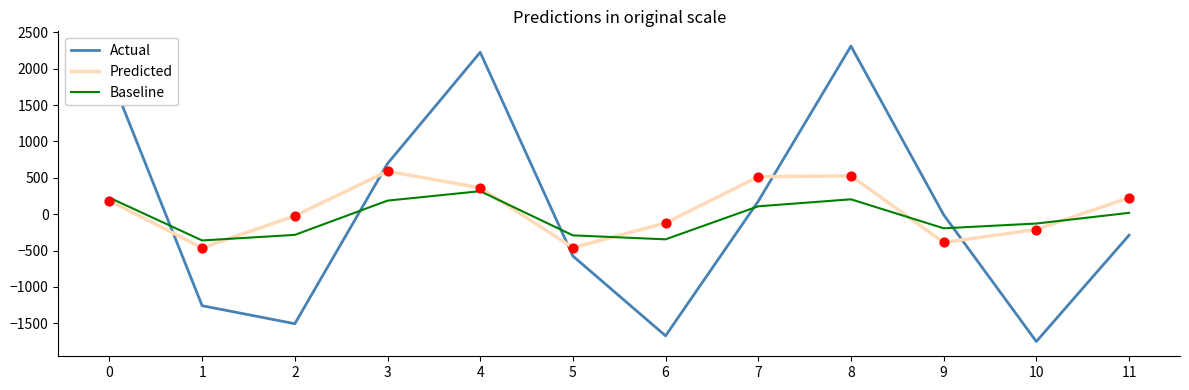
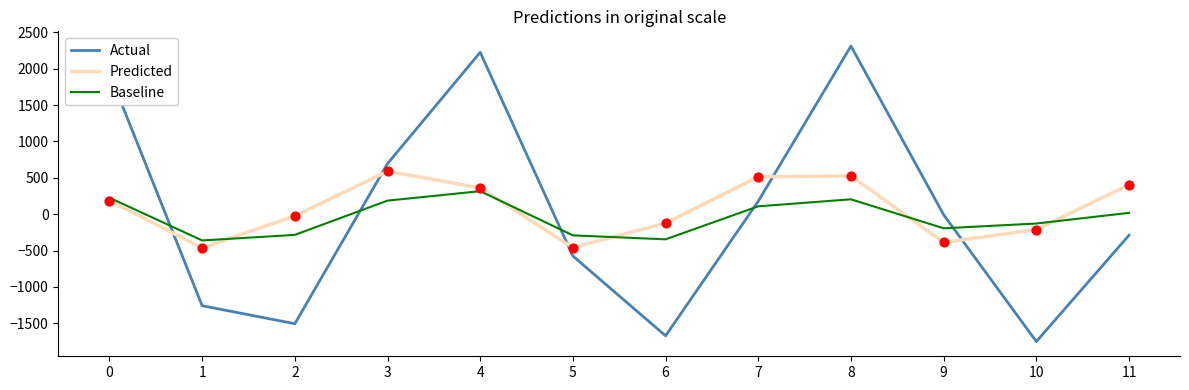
  {
    "Actual": {
      "1": -1300,
      "2": -1500,
      "3": 700,
      "4": 2200,
      "5": -600,
      "6": -1700,
      "7": 200,
      "8": 2300,
      "9": 0,
      "10": -1800,
      "11": -300
    },
    "Predicted": {
      "0": 200,
      "1": -500,
      "2": 0,
      "3": 600,
      "4": 400,
      "5": -500,
      "6": -100,
      "7": 500,
      "8": 500,
      "9": -400,
      "10": -200,
-     "11": 200
+     "11": 400
    },
    "Baseline": {
      "0": 200,
      "1": -400,
      "2": -300,
      "3": 200,
      "4": 300,
      "5": -300,
      "6": -300,
      "7": 100,
      "8": 200,
      "9": -200,
      "10": -100,
      "11": 0
    }
  }
